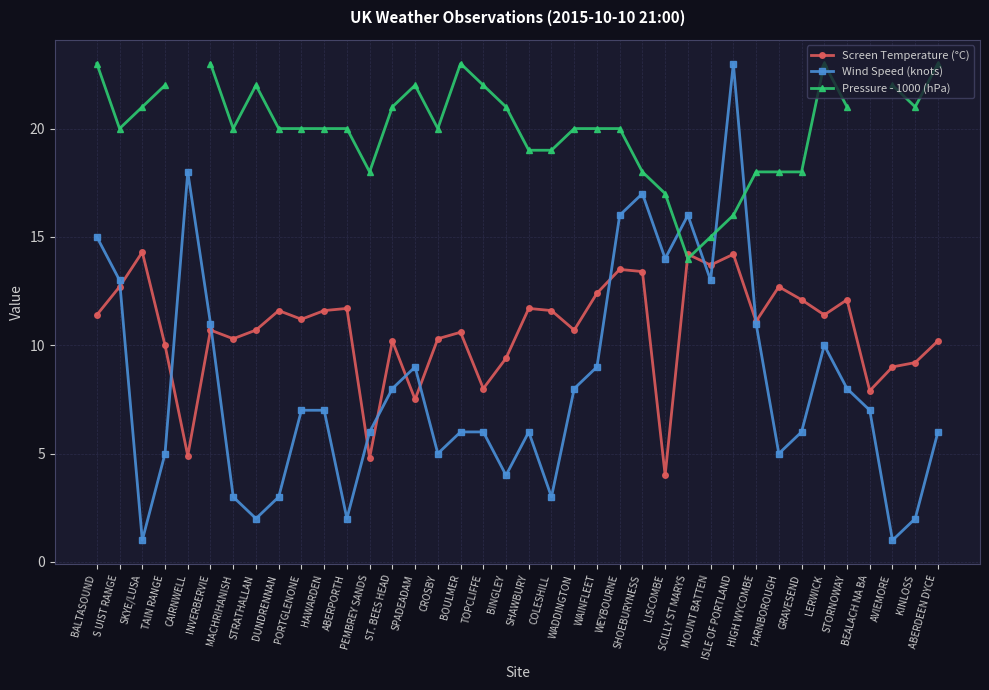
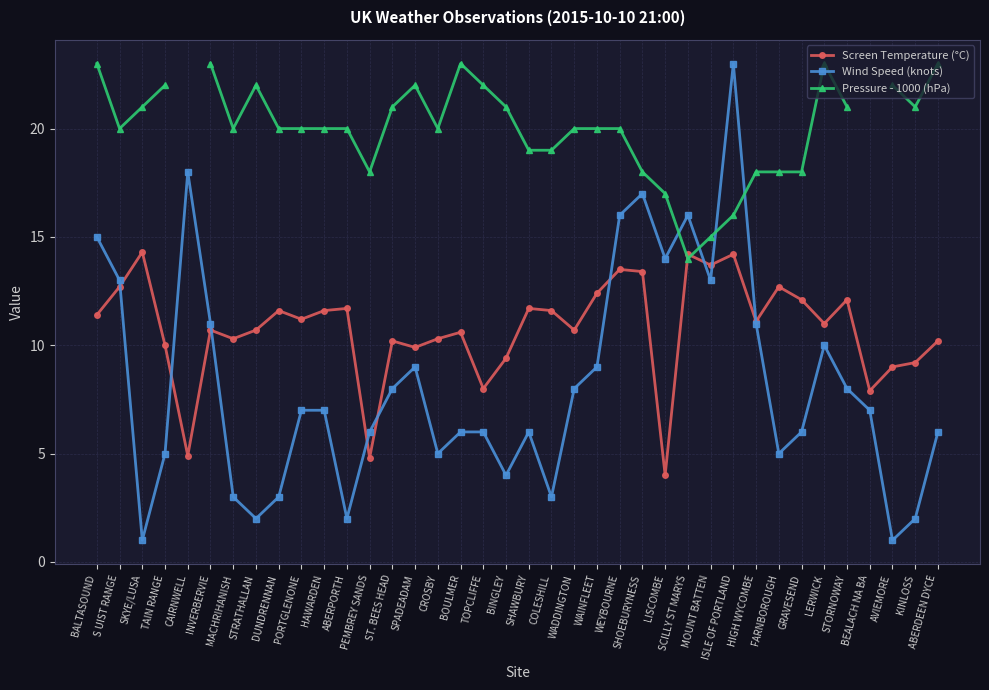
  {
    "Screen Temperature (°C)": {
      "BALTASOUND": 11.4,
      "S UIST RANGE": 12.7,
      "SKYE/LUSA": 14.3,
      "TAIN RANGE": 10.0,
      "CAIRNWELL": 4.9,
      "INVERBERVIE": 10.7,
      "MACHRIHANISH": 10.3,
      "STRATHALLAN": 10.7,
      "DUNDRENNAN": 11.6,
      "PORTGLENONE": 11.2,
      "HAWARDEN": 11.6,
      "ABERPORTH": 11.7,
      "PEMBREY SANDS": 4.8,
      "ST. BEES HEAD": 10.2,
-     "SPADEADAM": 7.5,
+     "SPADEADAM": 9.9,
      "CROSBY": 10.3,
      "BOULMER": 10.6,
      "TOPCLIFFE": 8.0,
      "BINGLEY": 9.4,
      "SHAWBURY": 11.7,
      "COLESHILL": 11.6,
      "WADDINGTON": 10.7,
      "WAINFLEET": 12.4,
      "WEYBOURNE": 13.5,
      "SHOEBURYNESS": 13.4,
      "LISCOMBE": 4.0,
      "SCILLY ST MARYS": 14.2,
      "MOUNT BATTEN": 13.7,
      "ISLE OF PORTLAND": 14.2,
      "FARNBOROUGH": 12.7,
      "GRAVESEND": 12.1,
-     "LERWICK": 11.4,
+     "LERWICK": 11.0,
      "STORNOWAY": 12.1,
      "BEALACH NA BA": 7.9,
      "AVIEMORE": 9.0,
      "KINLOSS": 9.2,
      "ABERDEEN DYCE": 10.2
    },
    "Wind Speed (knots)": {
      "BALTASOUND": 15.0,
      "S UIST RANGE": 13.0,
      "SKYE/LUSA": 1.0,
      "TAIN RANGE": 5.0,
      "CAIRNWELL": 18.0,
      "INVERBERVIE": 11.0,
      "MACHRIHANISH": 3.0,
      "STRATHALLAN": 2.0,
      "DUNDRENNAN": 3.0,
      "PORTGLENONE": 7.0,
      "HAWARDEN": 7.0,
      "ABERPORTH": 2.0,
      "PEMBREY SANDS": 6.0,
      "ST. BEES HEAD": 8.0,
      "SPADEADAM": 9.0,
      "CROSBY": 5.0,
      "BOULMER": 6.0,
      "TOPCLIFFE": 6.0,
      "BINGLEY": 4.0,
      "SHAWBURY": 6.0,
      "COLESHILL": 3.0,
      "WADDINGTON": 8.0,
      "WAINFLEET": 9.0,
      "WEYBOURNE": 16.0,
      "SHOEBURYNESS": 17.0,
      "LISCOMBE": 14.0,
      "SCILLY ST MARYS": 16.0,
      "MOUNT BATTEN": 13.0,
      "ISLE OF PORTLAND": 23.0,
      "FARNBOROUGH": 5.0,
      "GRAVESEND": 6.0,
      "LERWICK": 10.0,
      "STORNOWAY": 8.0,
      "BEALACH NA BA": 7.0,
      "AVIEMORE": 1.0,
      "KINLOSS": 2.0,
      "ABERDEEN DYCE": 6.0
    },
    "Pressure - 1000 (hPa)": {
      "BALTASOUND": 23.0,
      "S UIST RANGE": 20.0,
      "SKYE/LUSA": 21.0,
      "TAIN RANGE": 22.0,
      "INVERBERVIE": 23.0,
      "MACHRIHANISH": 20.0,
      "STRATHALLAN": 22.0,
      "DUNDRENNAN": 20.0,
      "PORTGLENONE": 20.0,
      "HAWARDEN": 20.0,
      "ABERPORTH": 20.0,
      "PEMBREY SANDS": 18.0,
      "ST. BEES HEAD": 21.0,
      "SPADEADAM": 22.0,
      "CROSBY": 20.0,
      "BOULMER": 23.0,
      "TOPCLIFFE": 22.0,
      "BINGLEY": 21.0,
      "SHAWBURY": 19.0,
      "COLESHILL": 19.0,
      "WADDINGTON": 20.0,
      "WAINFLEET": 20.0,
      "WEYBOURNE": 20.0,
      "SHOEBURYNESS": 18.0,
      "LISCOMBE": 17.0,
      "SCILLY ST MARYS": 14.0,
      "MOUNT BATTEN": 15.0,
      "ISLE OF PORTLAND": 16.0,
      "HIGH WYCOMBE": 18.0,
      "FARNBOROUGH": 18.0,
      "GRAVESEND": 18.0,
      "STORNOWAY": 21.0,
      "KINLOSS": 21.0
    }
  }
